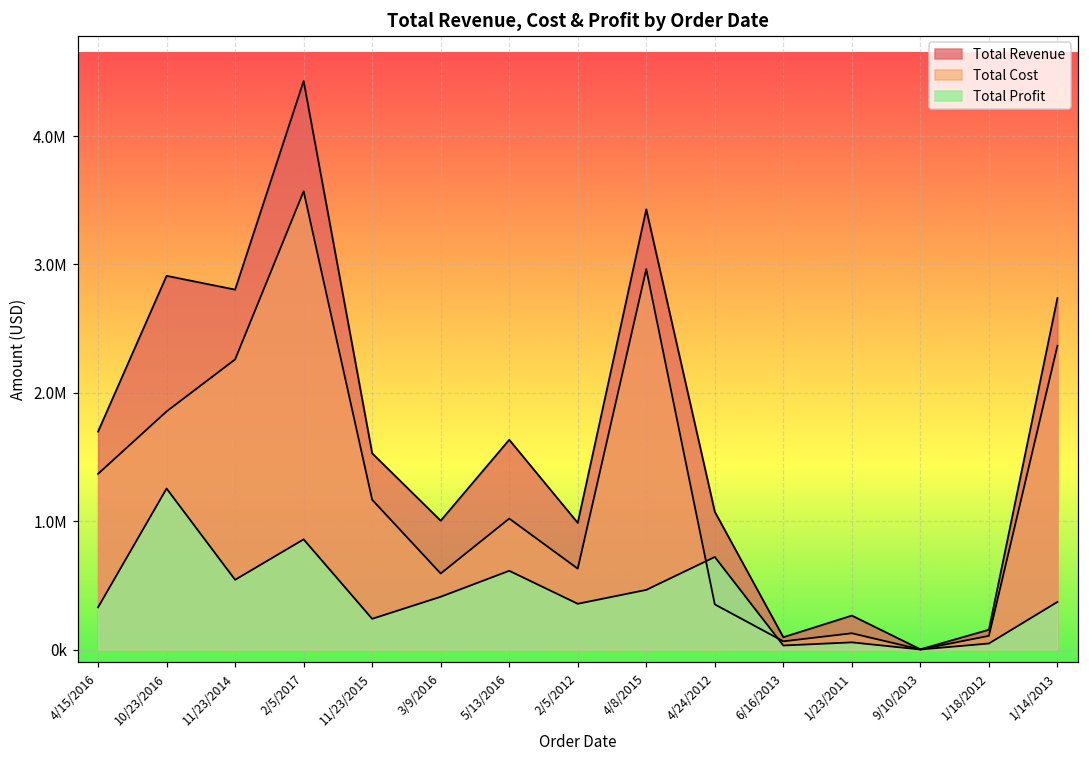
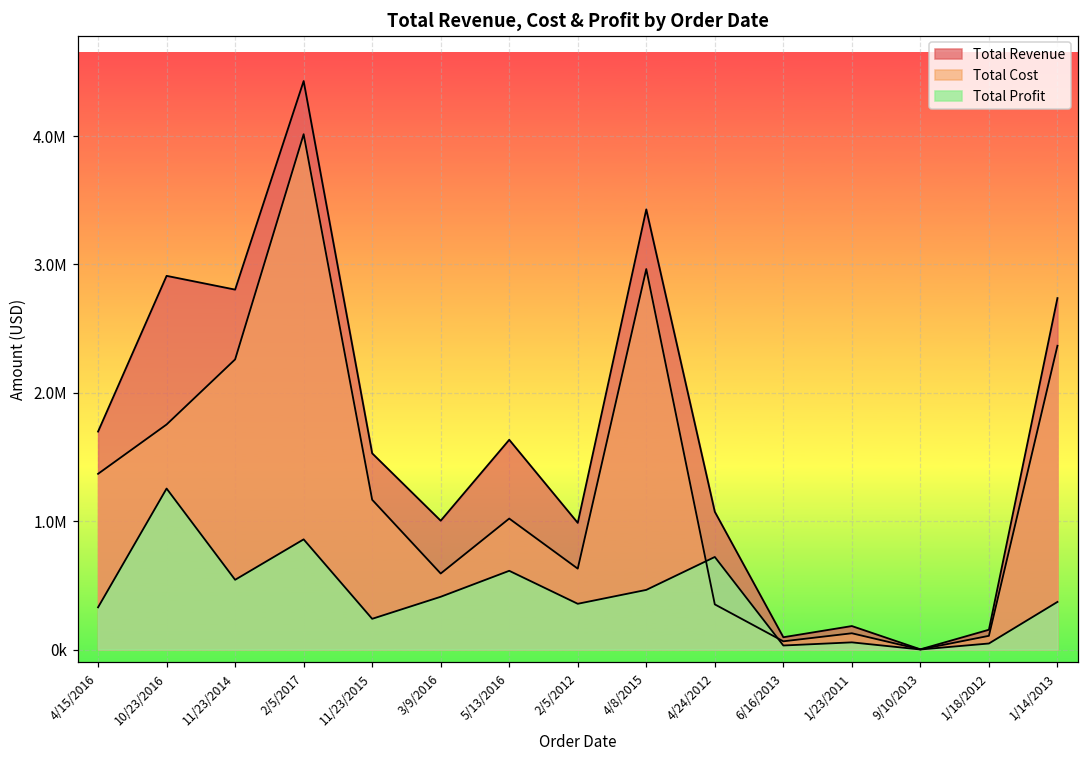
  {
    "Total Revenue": {
      "4/15/2016": 1700000,
      "10/23/2016": 2910000,
      "11/23/2014": 2800000,
      "2/5/2017": 4430000,
      "11/23/2015": 1530000,
      "3/9/2016": 1000000,
      "5/13/2016": 1630000,
      "2/5/2012": 990000,
      "4/8/2015": 3430000,
      "4/24/2012": 1070000,
      "6/16/2013": 100000,
-     "1/23/2011": 260000,
+     "1/23/2011": 180000,
      "1/18/2012": 150000,
      "1/14/2013": 2740000
    },
    "Total Cost": {
      "4/15/2016": 1370000,
-     "10/23/2016": 1860000,
+     "10/23/2016": 1750000,
      "11/23/2014": 2260000,
-     "2/5/2017": 3570000,
+     "2/5/2017": 4010000,
      "11/23/2015": 1170000,
      "3/9/2016": 590000,
      "5/13/2016": 1020000,
      "2/5/2012": 630000,
      "4/8/2015": 2960000,
      "4/24/2012": 350000,
      "6/16/2013": 60000,
      "1/23/2011": 130000,
      "1/18/2012": 110000,
      "1/14/2013": 2370000
    },
    "Total Profit": {
      "4/15/2016": 330000,
      "10/23/2016": 1250000,
      "11/23/2014": 540000,
      "2/5/2017": 860000,
      "11/23/2015": 240000,
      "3/9/2016": 410000,
      "5/13/2016": 610000,
      "2/5/2012": 360000,
      "4/8/2015": 460000,
      "4/24/2012": 720000,
      "6/16/2013": 30000,
      "1/23/2011": 60000,
      "1/18/2012": 50000,
      "1/14/2013": 370000
    }
  }
